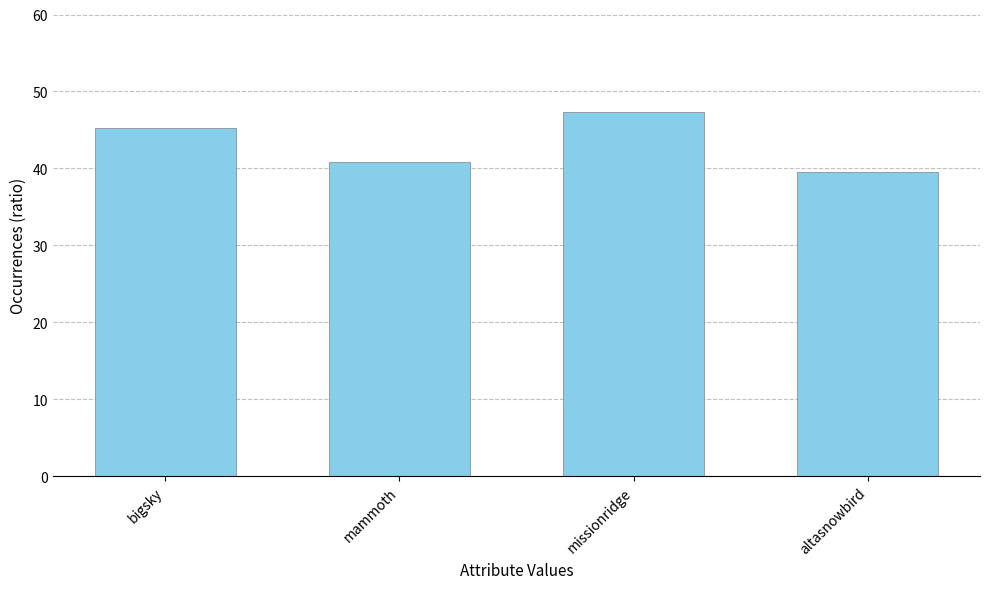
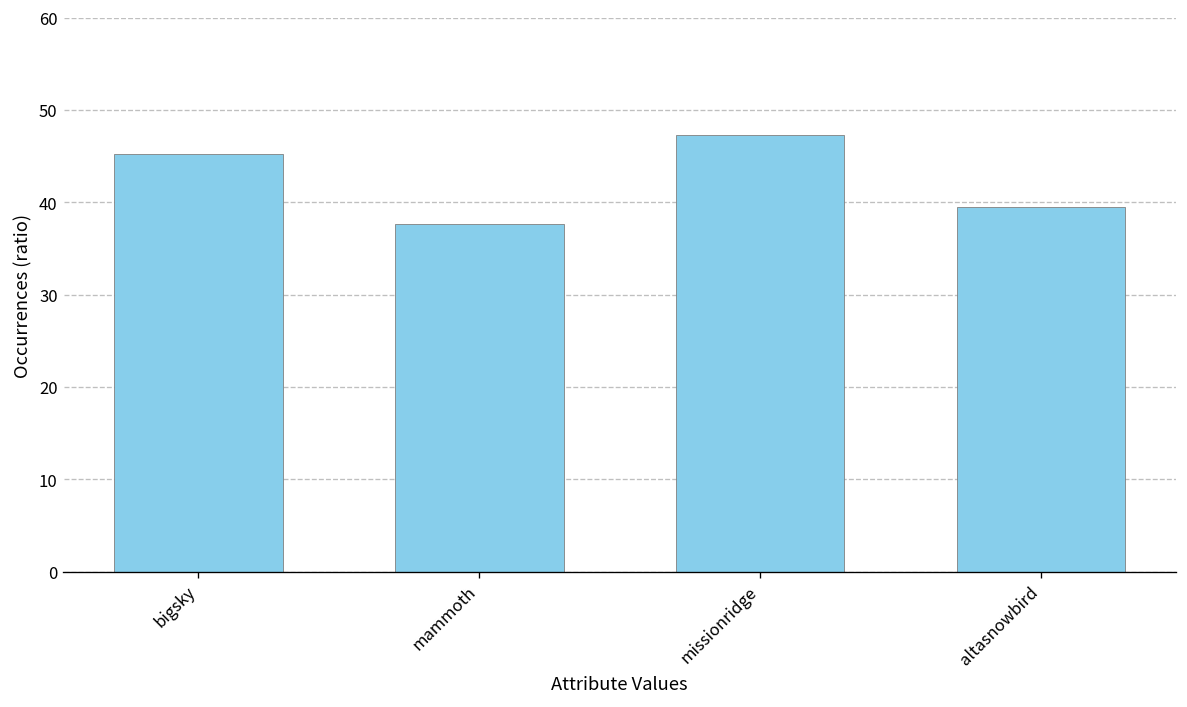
  {
    "bigsky": 45,
-   "mammoth": 41,
+   "mammoth": 38,
    "missionridge": 47,
    "altasnowbird": 39
  }
